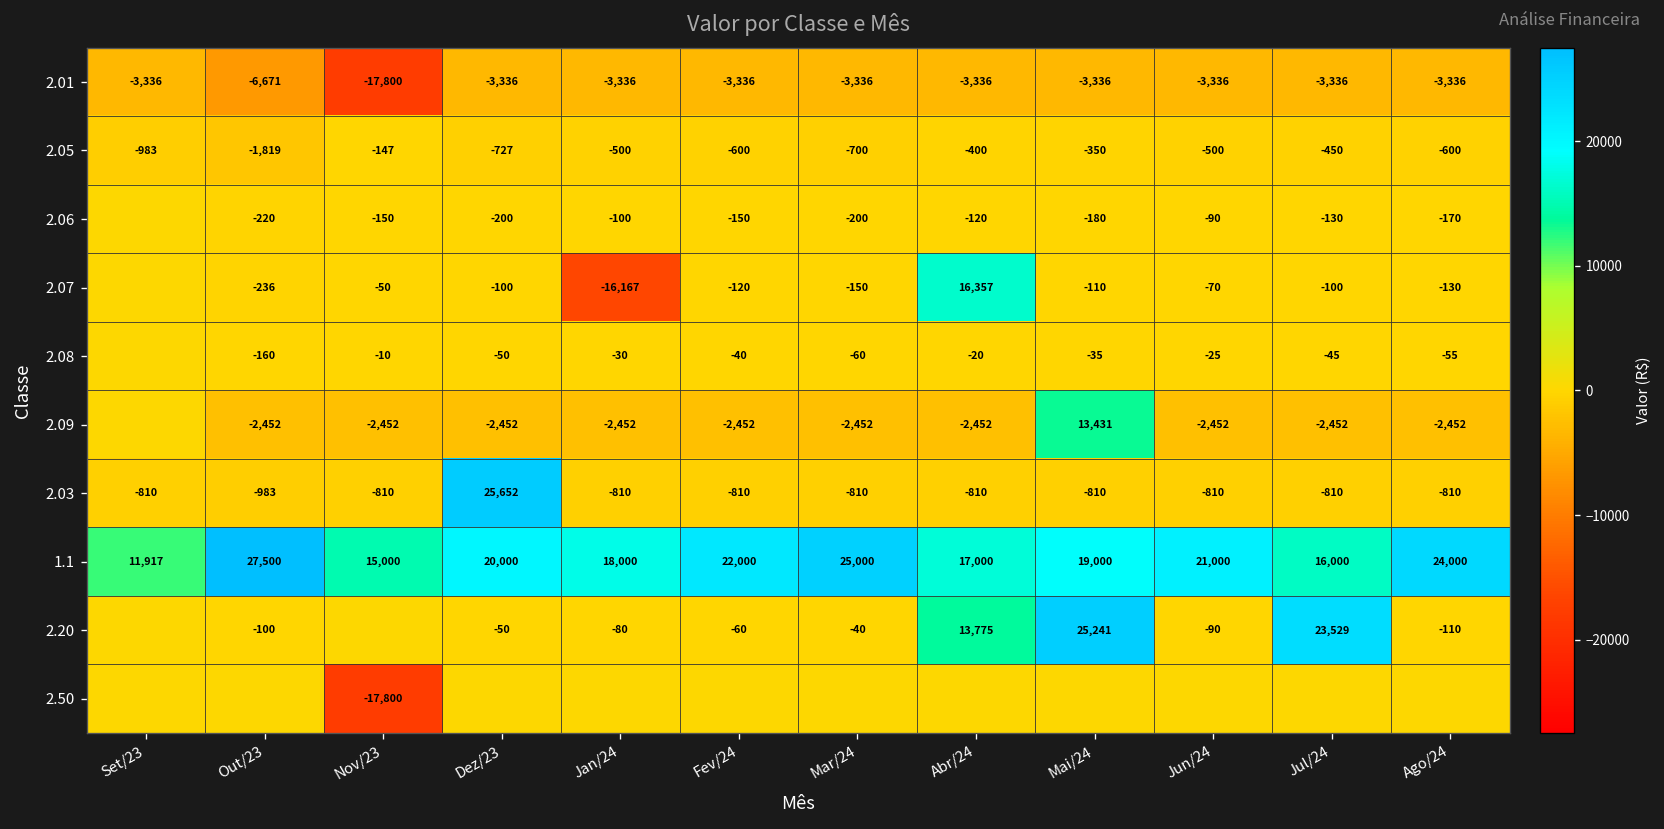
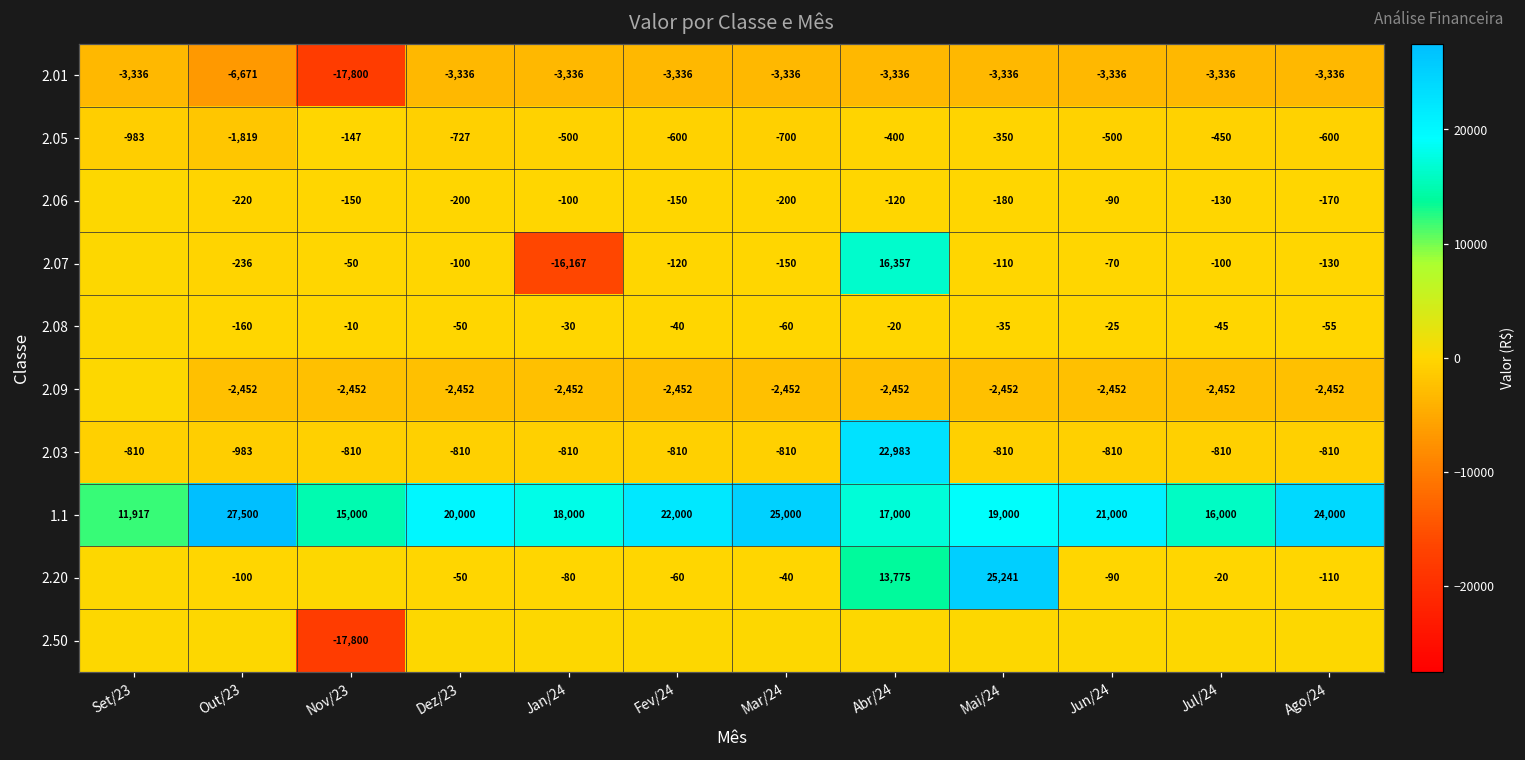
  {
    "2.01": {
      "Set/23": "-3,336",
      "Out/23": "-6,671",
      "Nov/23": "-17,800",
      "Dez/23": "-3,336",
      "Jan/24": "-3,336",
      "Fev/24": "-3,336",
      "Mar/24": "-3,336",
      "Abr/24": "-3,336",
      "Mai/24": "-3,336",
      "Jun/24": "-3,336",
      "Jul/24": "-3,336",
      "Ago/24": "-3,336"
    },
    "2.05": {
      "Set/23": "-983",
      "Out/23": "-1,819",
      "Nov/23": "-147",
      "Dez/23": "-727",
      "Jan/24": "-500",
      "Fev/24": "-600",
      "Mar/24": "-700",
      "Abr/24": "-400",
      "Mai/24": "-350",
      "Jun/24": "-500",
      "Jul/24": "-450",
      "Ago/24": "-600"
    },
    "2.06": {
      "Out/23": "-220",
      "Nov/23": "-150",
      "Dez/23": "-200",
      "Jan/24": "-100",
      "Fev/24": "-150",
      "Mar/24": "-200",
      "Abr/24": "-120",
      "Mai/24": "-180",
      "Jun/24": "-90",
      "Jul/24": "-130",
      "Ago/24": "-170"
    },
    "2.07": {
      "Out/23": "-236",
      "Nov/23": "-50",
      "Dez/23": "-100",
      "Jan/24": "-16,167",
      "Fev/24": "-120",
      "Mar/24": "-150",
      "Abr/24": "16,357",
      "Mai/24": "-110",
      "Jun/24": "-70",
      "Jul/24": "-100",
      "Ago/24": "-130"
    },
    "2.08": {
      "Out/23": "-160",
      "Nov/23": "-10",
      "Dez/23": "-50",
      "Jan/24": "-30",
      "Fev/24": "-40",
      "Mar/24": "-60",
      "Abr/24": "-20",
      "Mai/24": "-35",
      "Jun/24": "-25",
      "Jul/24": "-45",
      "Ago/24": "-55"
    },
    "2.09": {
      "Out/23": "-2,452",
      "Nov/23": "-2,452",
      "Dez/23": "-2,452",
      "Jan/24": "-2,452",
      "Fev/24": "-2,452",
      "Mar/24": "-2,452",
      "Abr/24": "-2,452",
-     "Mai/24": "13,431",
+     "Mai/24": "-2,452",
      "Jun/24": "-2,452",
      "Jul/24": "-2,452",
      "Ago/24": "-2,452"
    },
    "2.03": {
      "Set/23": "-810",
      "Out/23": "-983",
      "Nov/23": "-810",
-     "Dez/23": "25,652",
+     "Dez/23": "-810",
      "Jan/24": "-810",
      "Fev/24": "-810",
      "Mar/24": "-810",
-     "Abr/24": "-810",
+     "Abr/24": "22,983",
      "Mai/24": "-810",
      "Jun/24": "-810",
      "Jul/24": "-810",
      "Ago/24": "-810"
    },
    "1.1": {
      "Set/23": "11,917",
      "Out/23": "27,500",
      "Nov/23": "15,000",
      "Dez/23": "20,000",
      "Jan/24": "18,000",
      "Fev/24": "22,000",
      "Mar/24": "25,000",
      "Abr/24": "17,000",
      "Mai/24": "19,000",
      "Jun/24": "21,000",
      "Jul/24": "16,000",
      "Ago/24": "24,000"
    },
    "2.20": {
      "Out/23": "-100",
      "Dez/23": "-50",
      "Jan/24": "-80",
      "Fev/24": "-60",
      "Mar/24": "-40",
      "Abr/24": "13,775",
      "Mai/24": "25,241",
      "Jun/24": "-90",
-     "Jul/24": "23,529",
+     "Jul/24": "-20",
      "Ago/24": "-110"
    },
    "2.50": {
      "Nov/23": "-17,800"
    }
  }
